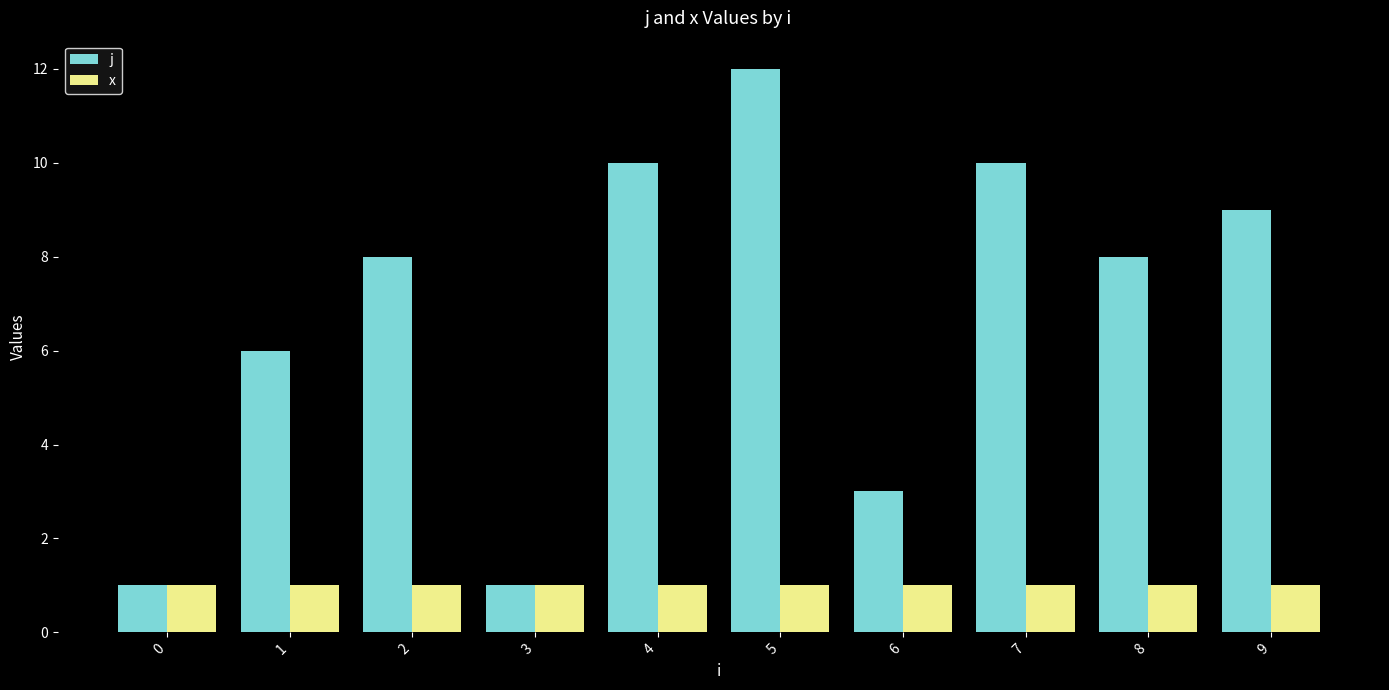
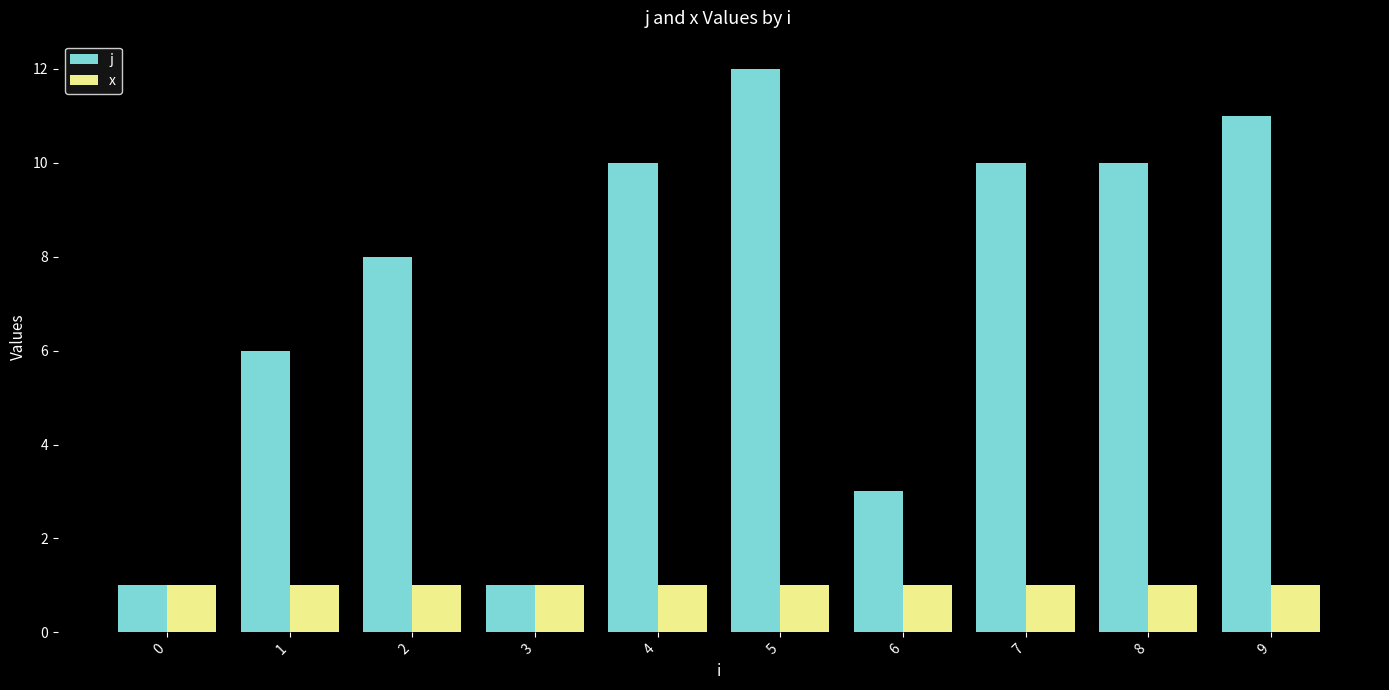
  {
    "j": {
      "0": 1,
      "1": 6,
      "2": 8,
      "3": 1,
      "4": 10,
      "5": 12,
      "6": 3,
      "7": 10,
-     "8": 8,
-     "9": 9
+     "8": 10,
+     "9": 11
    },
    "x": {
      "0": 1,
      "1": 1,
      "2": 1,
      "3": 1,
      "4": 1,
      "5": 1,
      "6": 1,
      "7": 1,
      "8": 1,
      "9": 1
    }
  }
